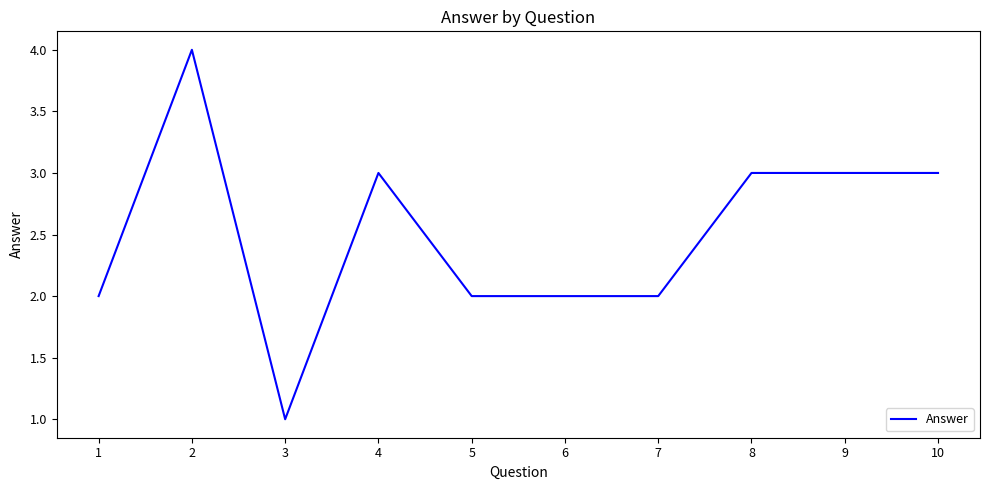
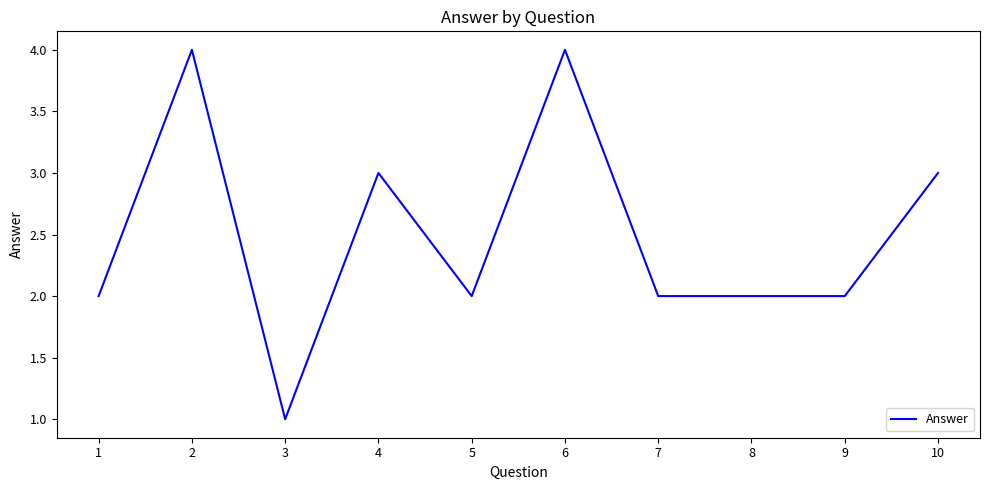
  {
    "1": 2,
    "2": 4,
    "3": 1,
    "4": 3,
    "5": 2,
-   "6": 2,
+   "6": 4,
    "7": 2,
-   "8": 3,
-   "9": 3,
+   "8": 2,
+   "9": 2,
    "10": 3
  }
